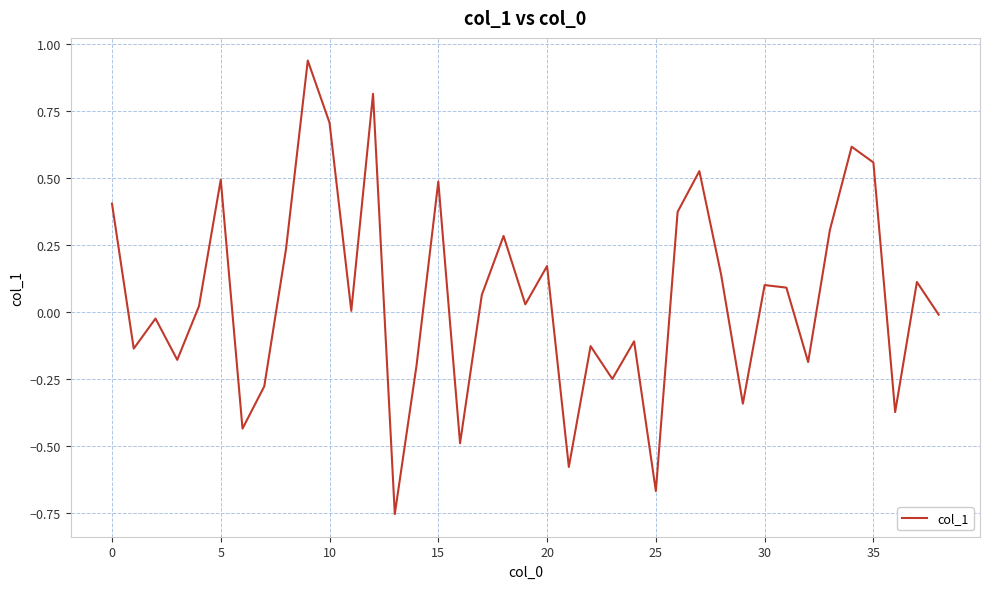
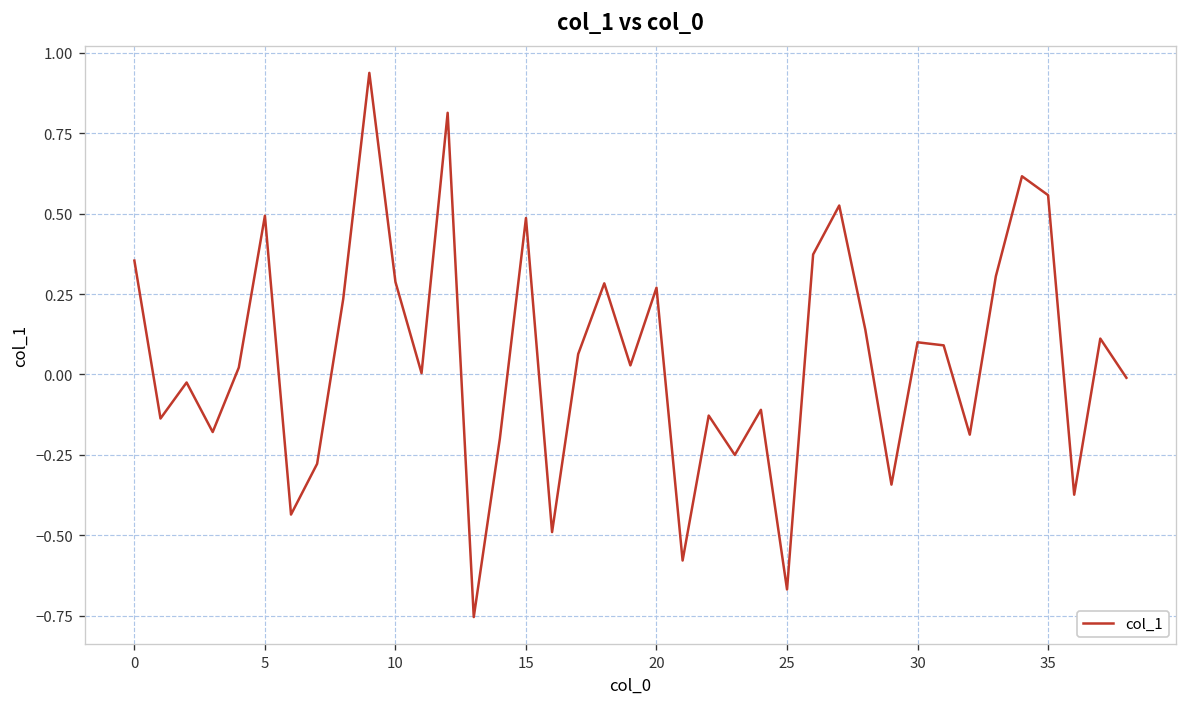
  {
-   "0": 0.40,
+   "0": 0.35,
    "5": 0.49,
-   "10": 0.71,
+   "10": 0.29,
    "15": 0.49,
-   "20": 0.17,
+   "20": 0.27,
    "25": -0.67,
    "30": 0.10,
    "35": 0.56
  }
